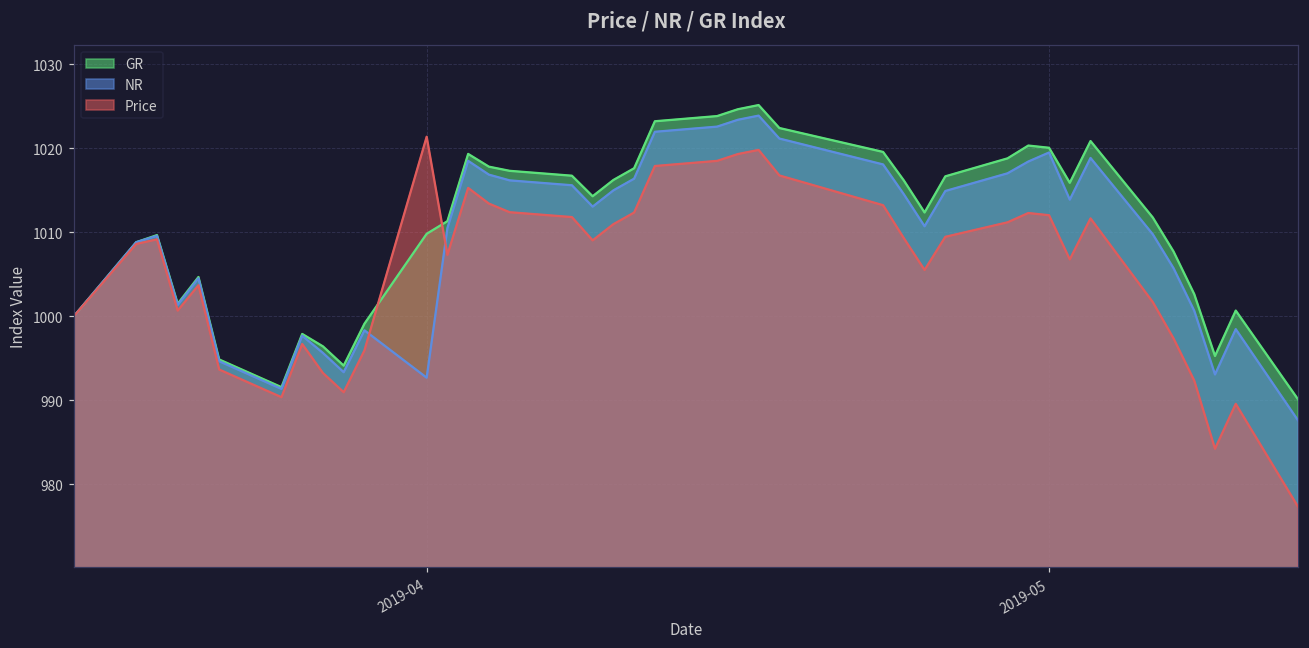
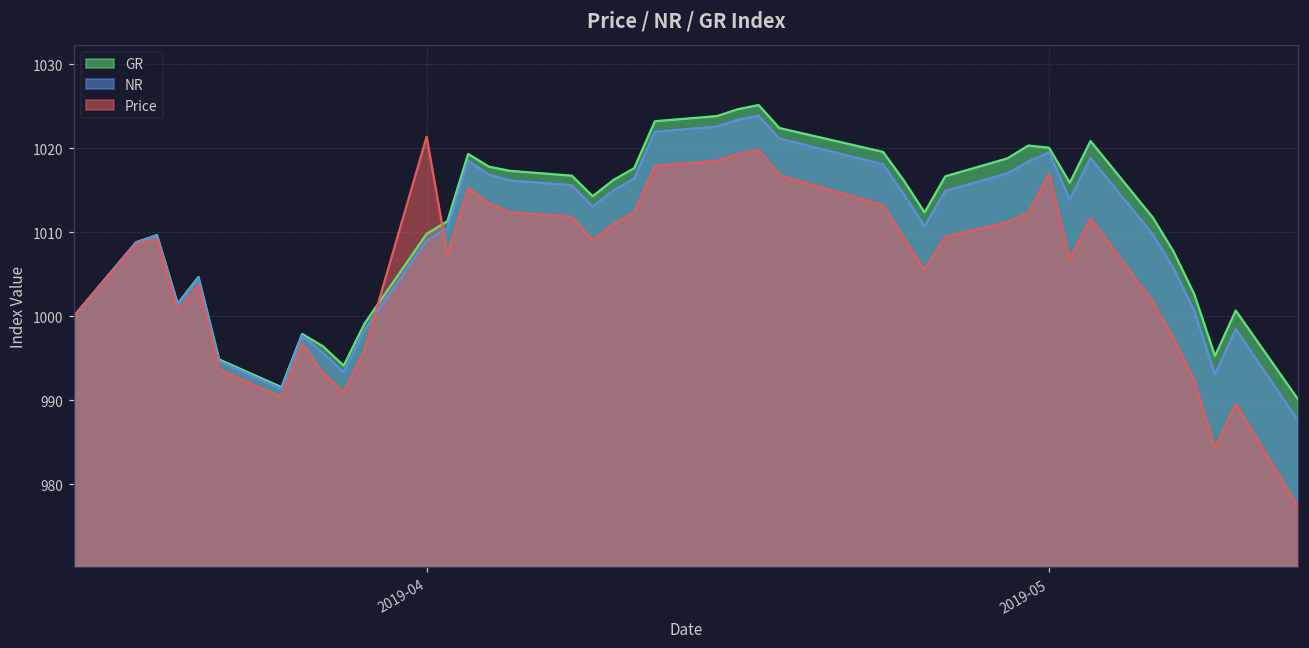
  {
    "GR": {
      "2019-04": 1010,
      "2019-05": 1020
    },
    "NR": {
-     "2019-04": 993,
+     "2019-04": 1009,
      "2019-05": 1019
    },
    "Price": {
      "2019-04": 1021,
-     "2019-05": 1012
+     "2019-05": 1017
    }
  }
